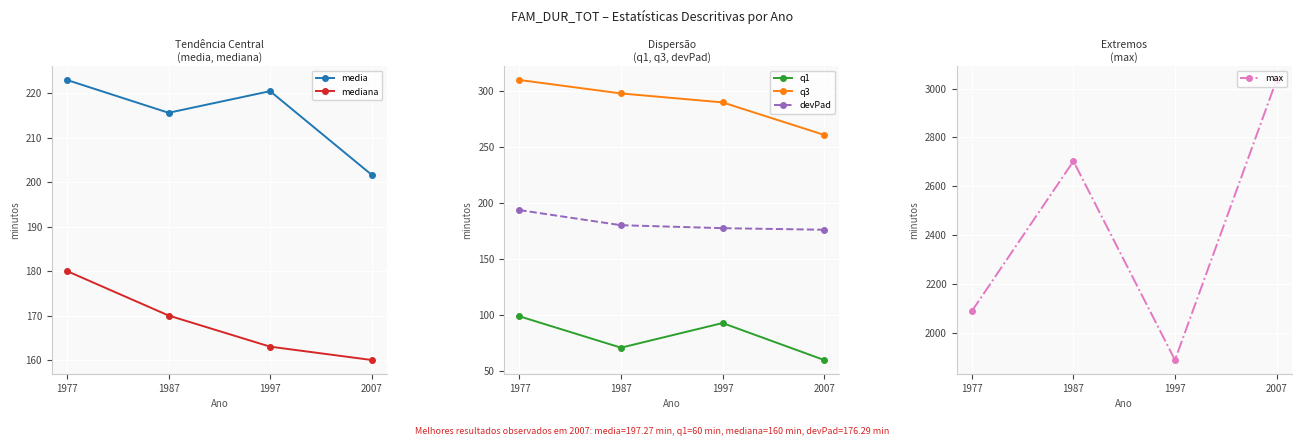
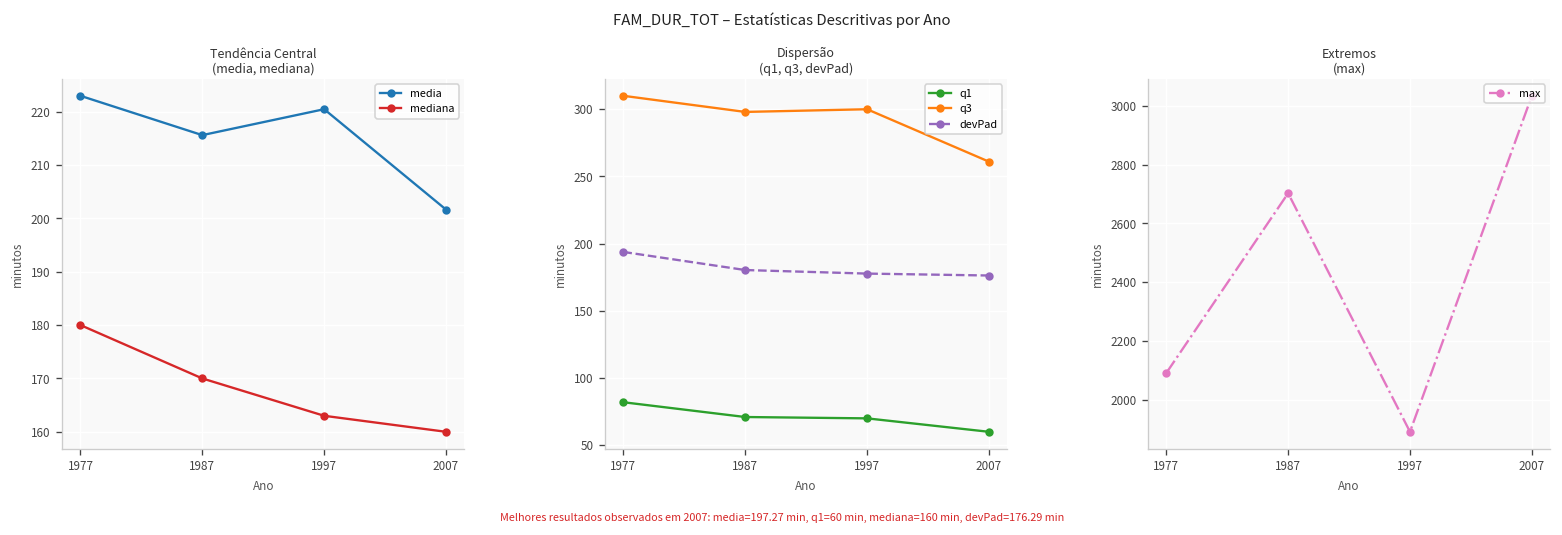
  {
    "Tendência Central (media, mediana)": {
      "media": {
        "1977": 223,
        "1987": 216,
        "1997": 220,
        "2007": 202
      },
      "mediana": {
        "1977": 180,
        "1987": 170,
        "1997": 163,
        "2007": 160
      }
    },
    "Dispersão (q1, q3, devPad)": {
      "q1": {
-       "1977": 99,
+       "1977": 82,
        "1987": 71,
-       "1997": 93,
+       "1997": 70,
        "2007": 60
      },
      "q3": {
        "1977": 310,
        "1987": 298,
-       "1997": 290,
+       "1997": 300,
        "2007": 261
      },
      "devPad": {
        "1977": 194,
        "1987": 180,
        "1997": 178,
        "2007": 176
      }
    },
    "Extremos (max)": {
      "1977": 2090,
      "1987": 2700,
      "1997": 1890
    }
  }
